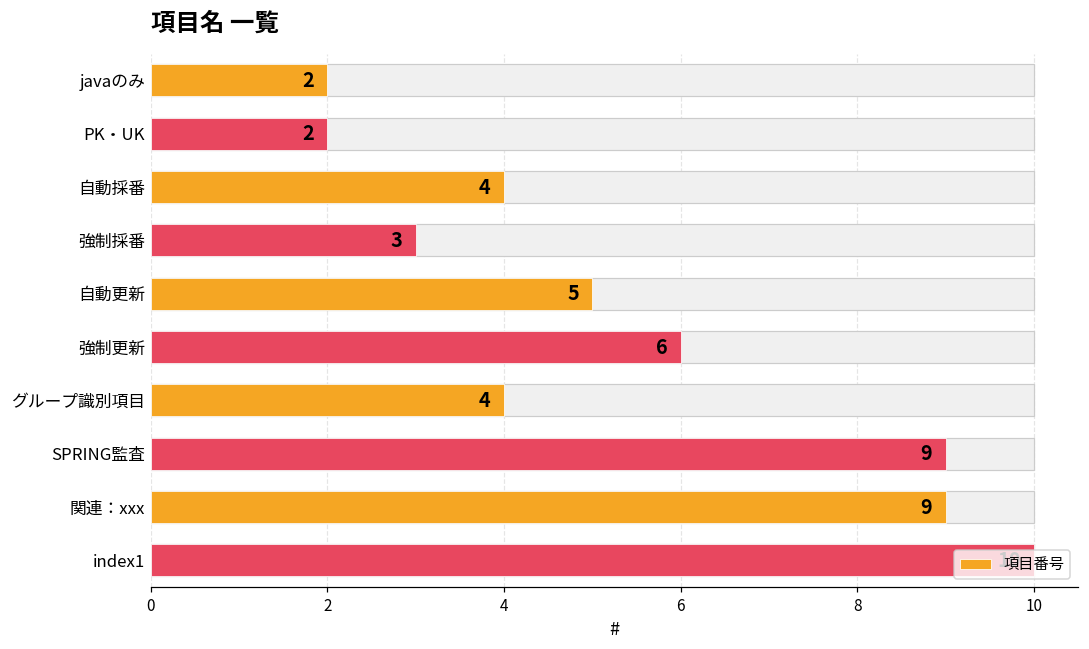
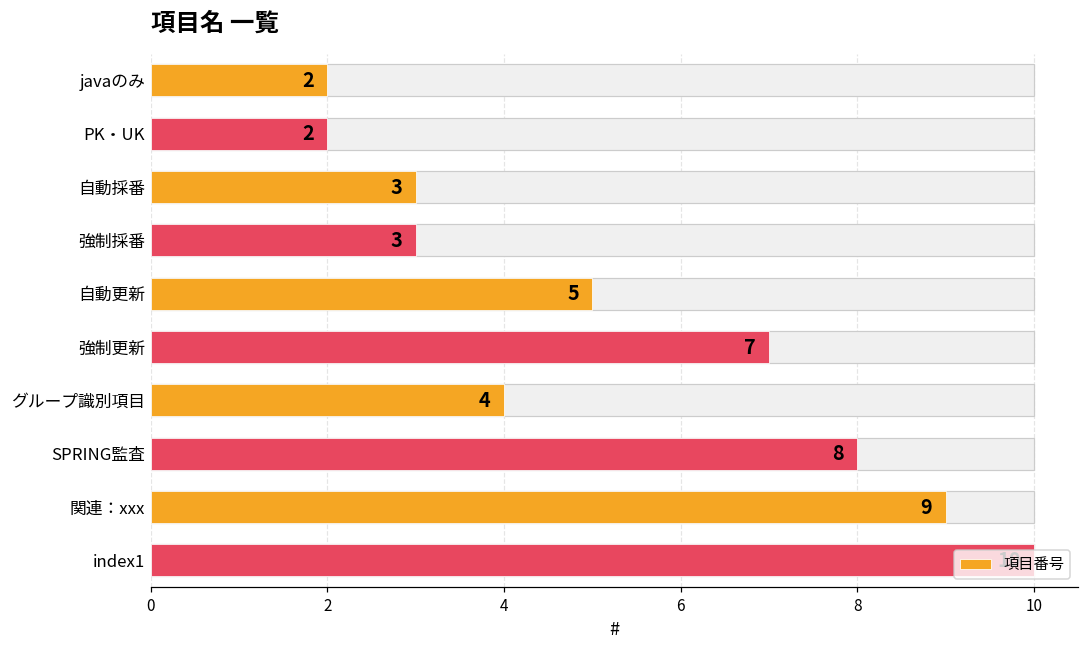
  {
    "項目番号": {
-     "自動採番": 4,
-     "強制更新": 6,
-     "SPRING監査": 9
+     "自動採番": 3,
+     "強制更新": 7,
+     "SPRING監査": 8
    }
  }
